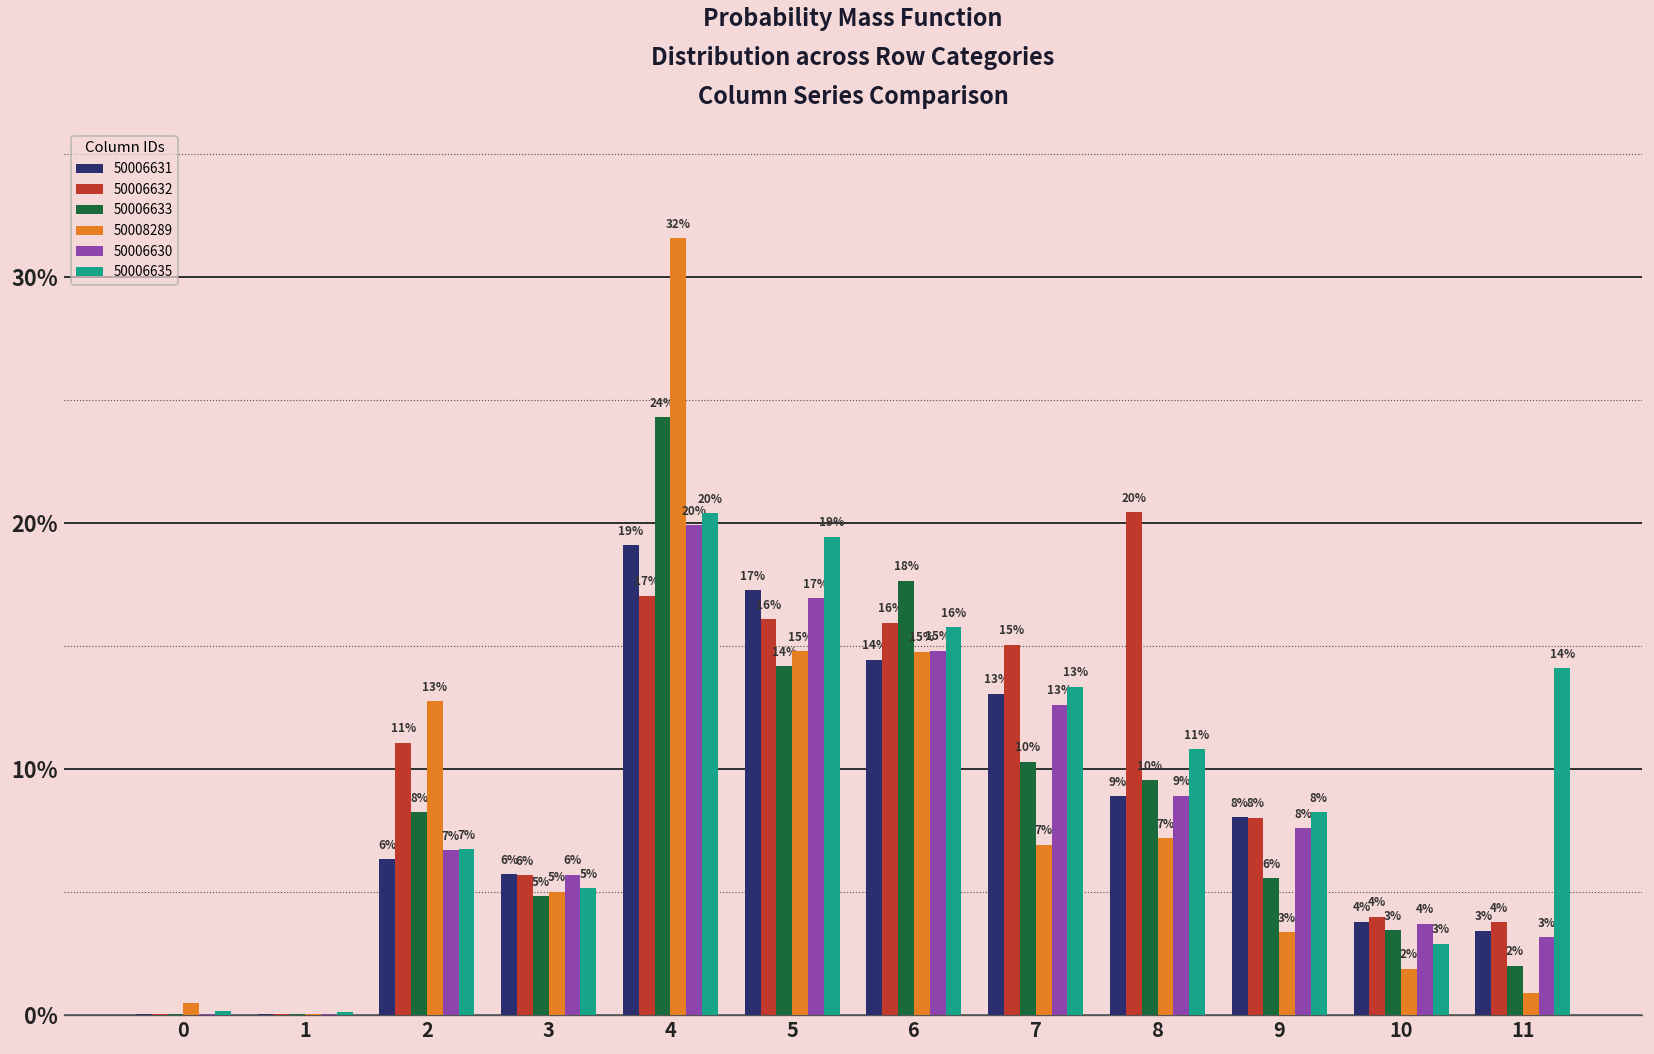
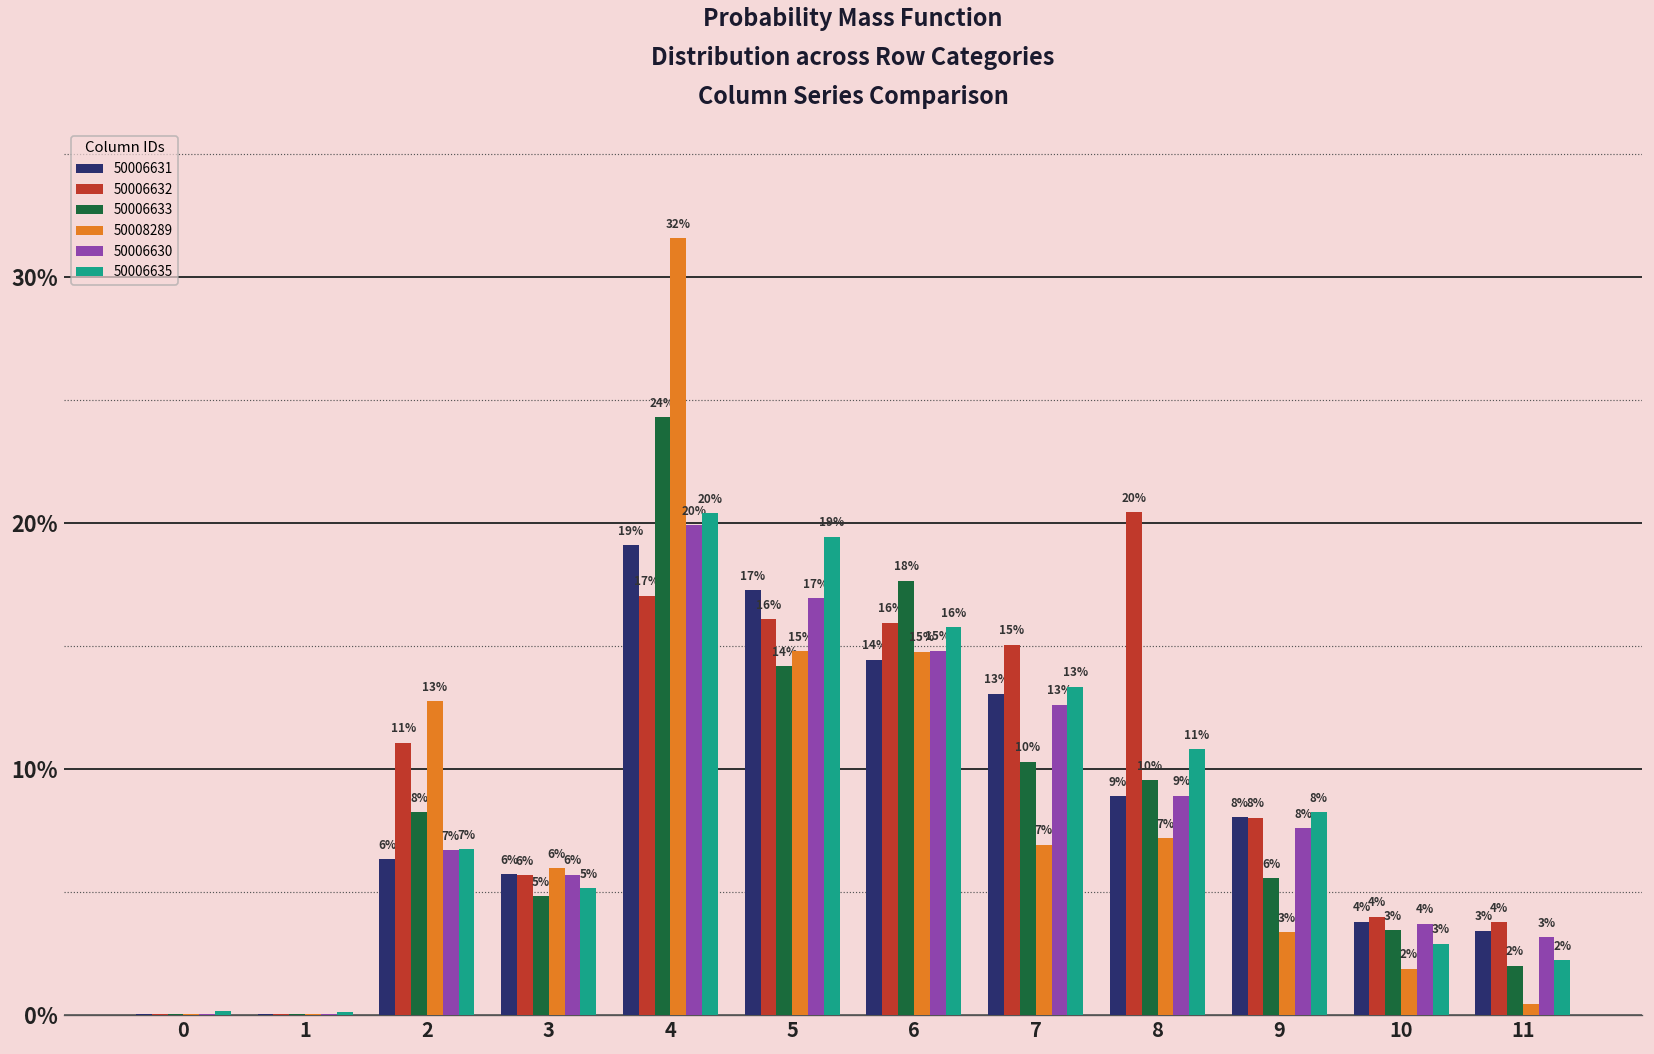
  {
    "50006631": {
      "2": "6%",
      "3": "6%",
      "4": "19%",
      "5": "17%",
      "6": "14%",
      "7": "13%",
      "8": "9%",
      "9": "8%",
      "10": "4%",
      "11": "3%"
    },
    "50006632": {
      "2": "11%",
      "3": "6%",
      "4": "17%",
      "5": "16%",
      "6": "16%",
      "7": "15%",
      "8": "20%",
      "9": "8%",
      "10": "4%",
      "11": "4%"
    },
    "50006633": {
      "2": "8%",
      "3": "5%",
      "4": "24%",
      "5": "14%",
      "6": "18%",
      "7": "10%",
      "8": "10%",
      "9": "6%",
      "10": "3%",
      "11": "2%"
    },
    "50008289": {
-     "0": "0.5%",
+     "0": "0.0%",
      "2": "13%",
-     "3": "5%",
+     "3": "6%",
      "4": "32%",
      "5": "15%",
      "7": "7%",
      "8": "7%",
      "9": "3%",
      "10": "2%",
-     "11": "0.9%"
+     "11": "0.4%"
    },
    "50006630": {
      "2": "7%",
      "3": "6%",
      "5": "17%",
      "8": "9%",
      "10": "4%",
      "11": "3%"
    },
    "50006635": {
      "2": "7%",
      "3": "5%",
      "4": "20%",
      "5": "19%",
      "6": "16%",
      "7": "13%",
      "8": "11%",
      "9": "8%",
      "10": "3%",
-     "11": "14%"
+     "11": "2%"
    }
  }
